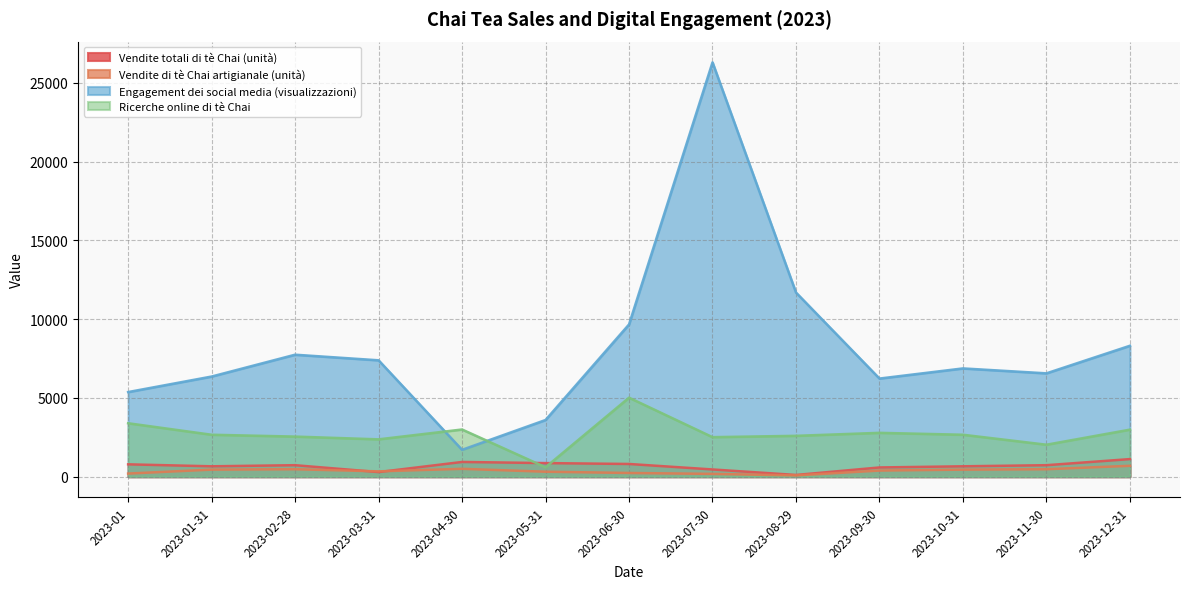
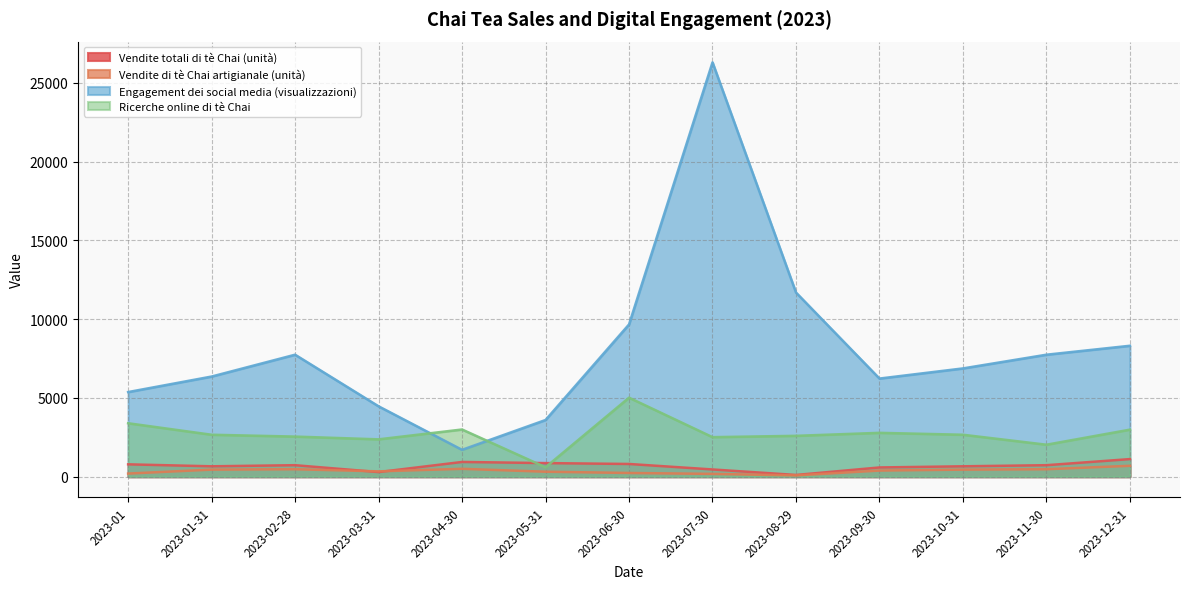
  {
    "Engagement dei social media (visualizzazioni)": {
      "2023-01": 5400,
      "2023-01-31": 6400,
      "2023-02-28": 7700,
-     "2023-03-31": 7400,
+     "2023-03-31": 4500,
      "2023-04-30": 1700,
      "2023-05-31": 3600,
      "2023-06-30": 9700,
      "2023-07-30": 26300,
      "2023-08-29": 11700,
      "2023-09-30": 6200,
      "2023-10-31": 6900,
-     "2023-11-30": 6600,
+     "2023-11-30": 7700,
      "2023-12-31": 8300
    },
    "Ricerche online di tè Chai": {
      "2023-01": 3400,
      "2023-01-31": 2700,
      "2023-02-28": 2500,
      "2023-03-31": 2400,
      "2023-04-30": 3000,
      "2023-05-31": 600,
      "2023-06-30": 5000,
      "2023-07-30": 2500,
      "2023-08-29": 2600,
      "2023-09-30": 2800,
      "2023-10-31": 2700,
      "2023-11-30": 2000,
      "2023-12-31": 3000
    }
  }
